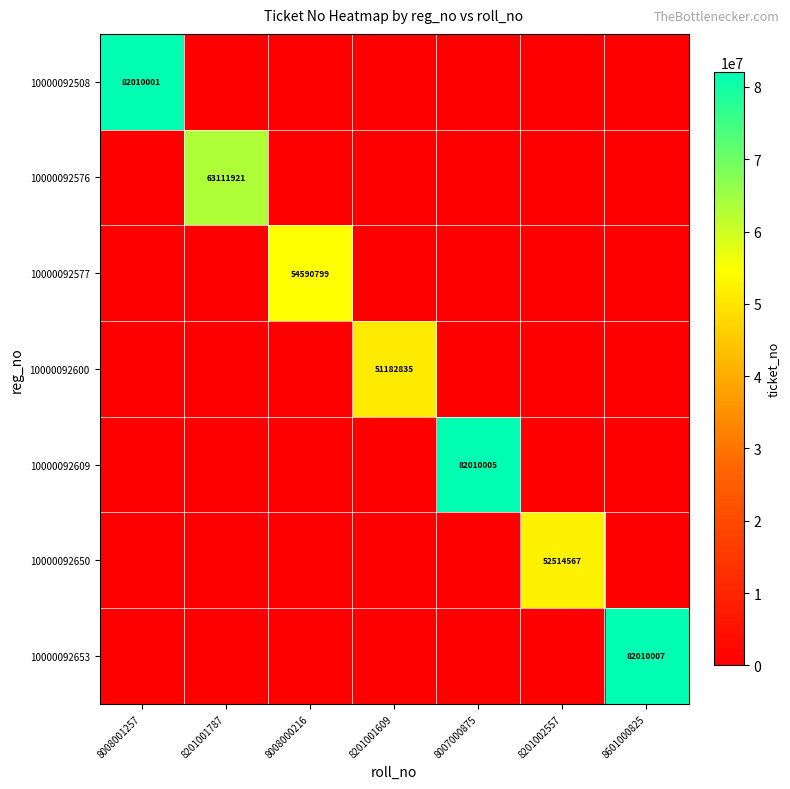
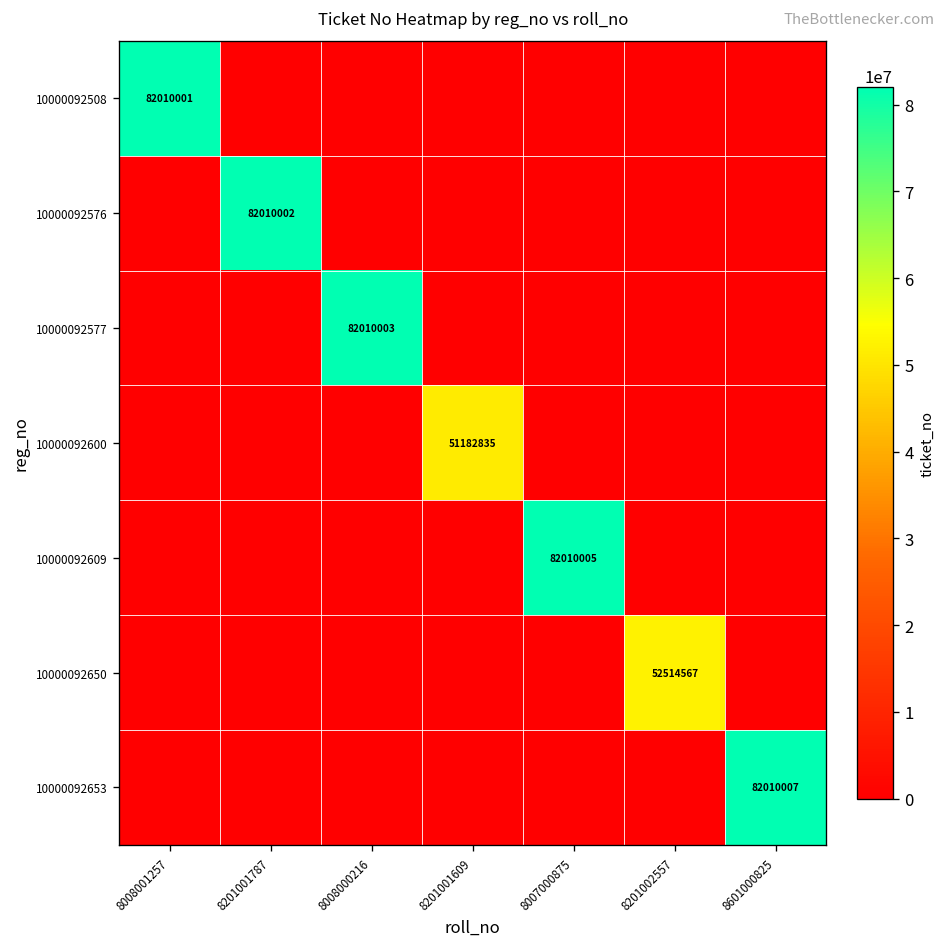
  {
    "10000092508": {
      "8008001257": 82010001
    },
    "10000092576": {
-     "8201001787": 63111921
+     "8201001787": 82010002
    },
    "10000092577": {
-     "8008000216": 54590799
+     "8008000216": 82010003
    },
    "10000092600": {
      "8201001609": 51182835
    },
    "10000092609": {
      "8007000875": 82010005
    },
    "10000092650": {
      "8201002557": 52514567
    },
    "10000092653": {
      "8601000825": 82010007
    }
  }
